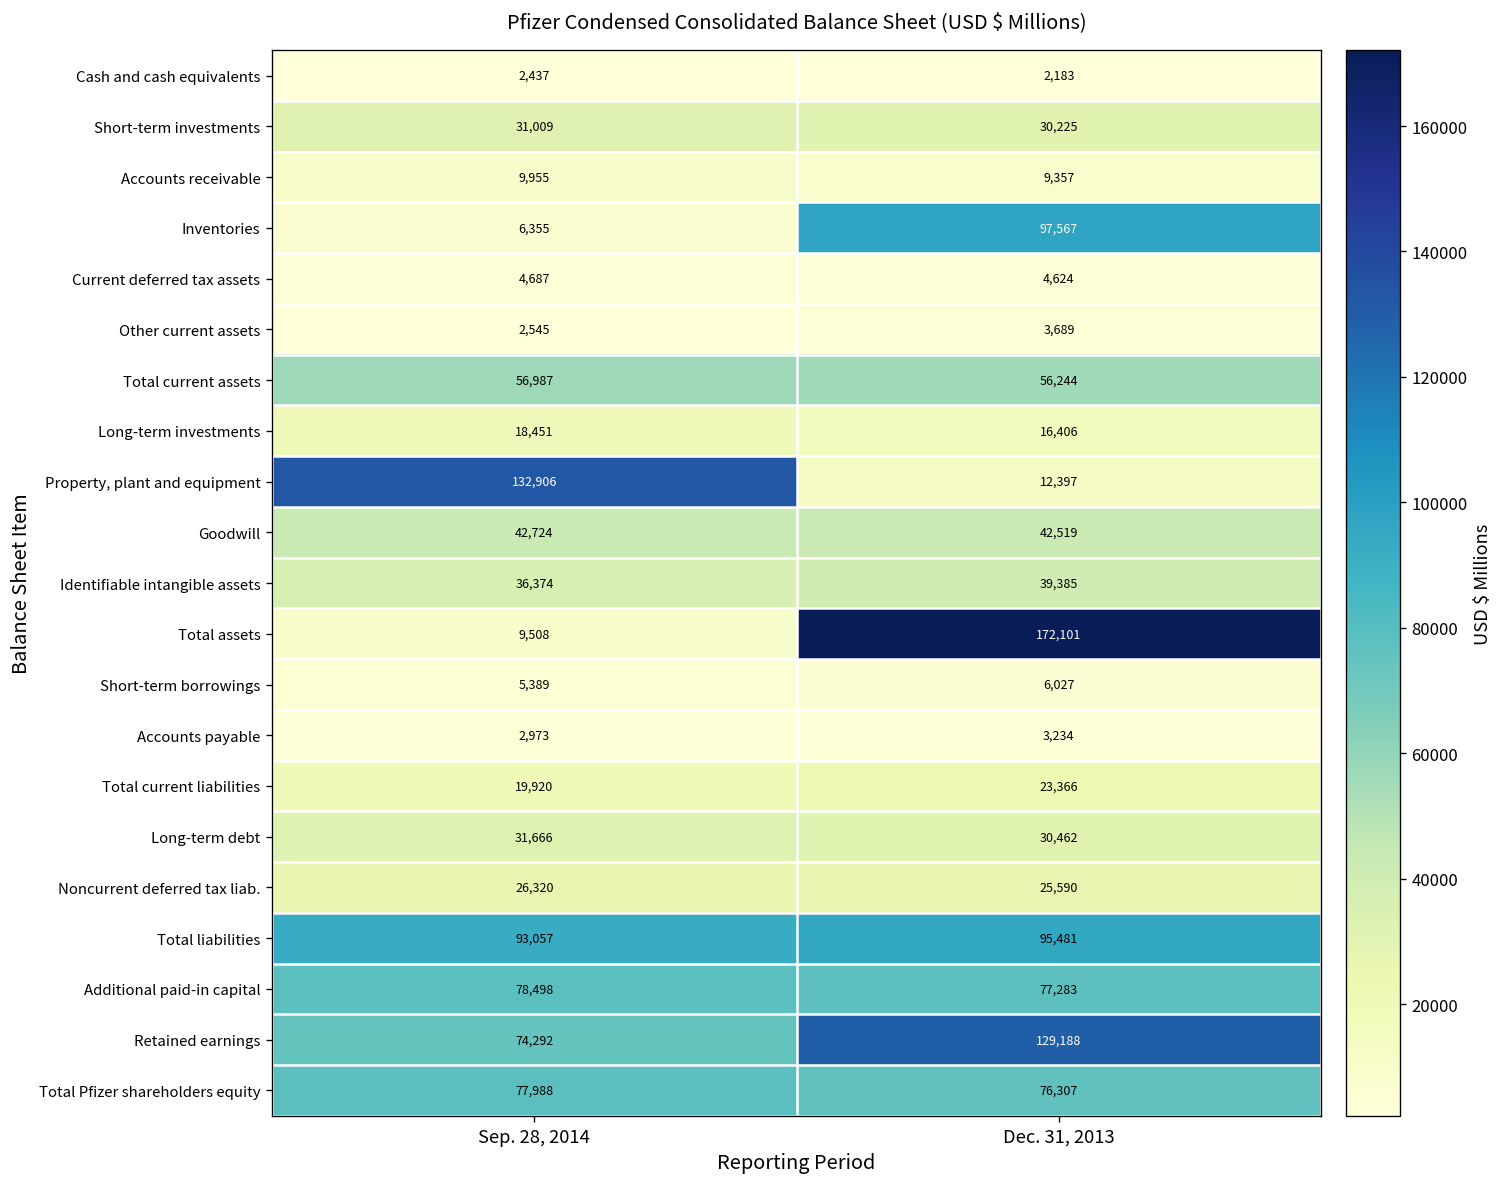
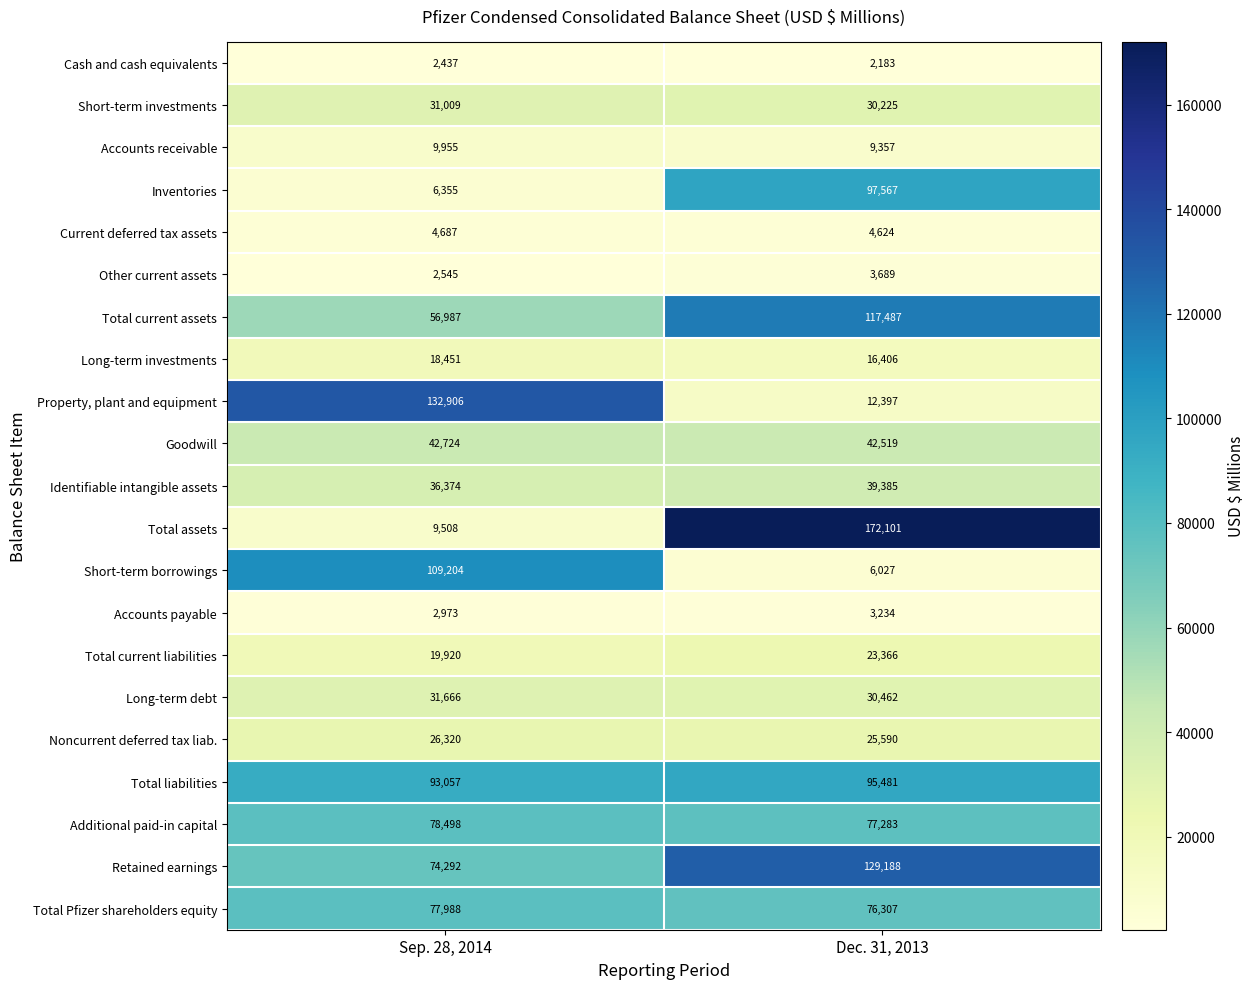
  {
    "Cash and cash equivalents": {
      "Sep. 28, 2014": "2,437",
      "Dec. 31, 2013": "2,183"
    },
    "Short-term investments": {
      "Sep. 28, 2014": "31,009",
      "Dec. 31, 2013": "30,225"
    },
    "Accounts receivable": {
      "Sep. 28, 2014": "9,955",
      "Dec. 31, 2013": "9,357"
    },
    "Inventories": {
      "Sep. 28, 2014": "6,355",
      "Dec. 31, 2013": "97,567"
    },
    "Current deferred tax assets": {
      "Sep. 28, 2014": "4,687",
      "Dec. 31, 2013": "4,624"
    },
    "Other current assets": {
      "Sep. 28, 2014": "2,545",
      "Dec. 31, 2013": "3,689"
    },
    "Total current assets": {
      "Sep. 28, 2014": "56,987",
-     "Dec. 31, 2013": "56,244"
+     "Dec. 31, 2013": "117,487"
    },
    "Long-term investments": {
      "Sep. 28, 2014": "18,451",
      "Dec. 31, 2013": "16,406"
    },
    "Property, plant and equipment": {
      "Sep. 28, 2014": "132,906",
      "Dec. 31, 2013": "12,397"
    },
    "Goodwill": {
      "Sep. 28, 2014": "42,724",
      "Dec. 31, 2013": "42,519"
    },
    "Identifiable intangible assets": {
      "Sep. 28, 2014": "36,374",
      "Dec. 31, 2013": "39,385"
    },
    "Total assets": {
      "Sep. 28, 2014": "9,508",
      "Dec. 31, 2013": "172,101"
    },
    "Short-term borrowings": {
-     "Sep. 28, 2014": "5,389",
+     "Sep. 28, 2014": "109,204",
      "Dec. 31, 2013": "6,027"
    },
    "Accounts payable": {
      "Sep. 28, 2014": "2,973",
      "Dec. 31, 2013": "3,234"
    },
    "Total current liabilities": {
      "Sep. 28, 2014": "19,920",
      "Dec. 31, 2013": "23,366"
    },
    "Long-term debt": {
      "Sep. 28, 2014": "31,666",
      "Dec. 31, 2013": "30,462"
    },
    "Noncurrent deferred tax liab.": {
      "Sep. 28, 2014": "26,320",
      "Dec. 31, 2013": "25,590"
    },
    "Total liabilities": {
      "Sep. 28, 2014": "93,057",
      "Dec. 31, 2013": "95,481"
    },
    "Additional paid-in capital": {
      "Sep. 28, 2014": "78,498",
      "Dec. 31, 2013": "77,283"
    },
    "Retained earnings": {
      "Sep. 28, 2014": "74,292",
      "Dec. 31, 2013": "129,188"
    },
    "Total Pfizer shareholders equity": {
      "Sep. 28, 2014": "77,988",
      "Dec. 31, 2013": "76,307"
    }
  }
